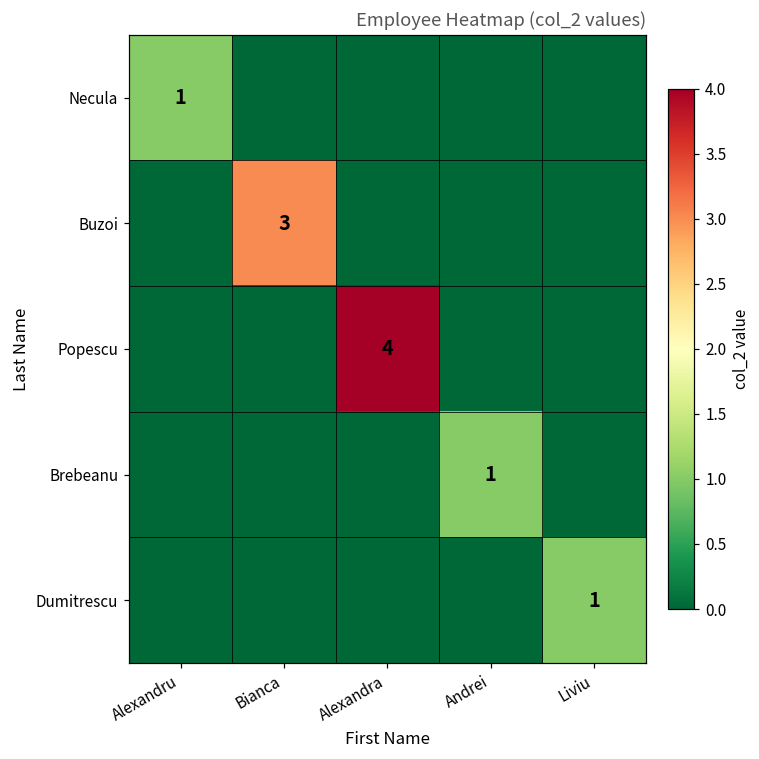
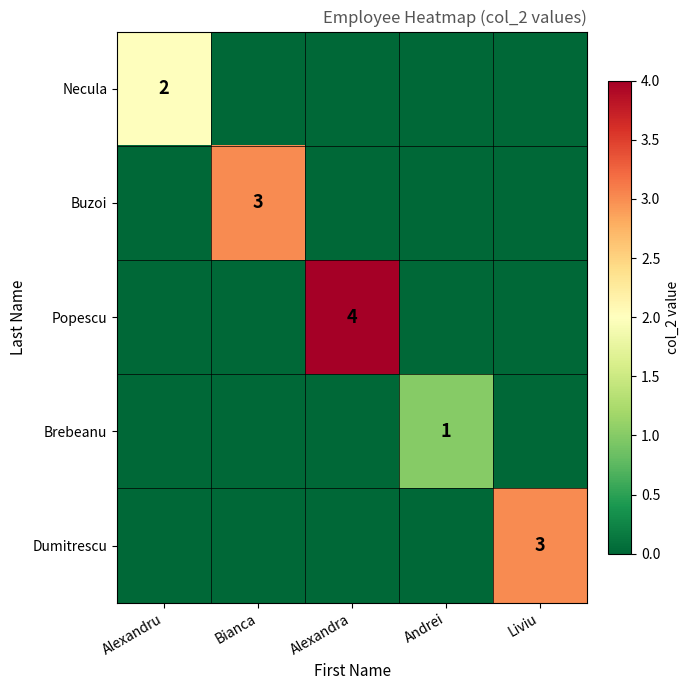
  {
    "Necula": {
-     "Alexandru": 1
+     "Alexandru": 2
    },
    "Buzoi": {
      "Bianca": 3
    },
    "Popescu": {
      "Alexandra": 4
    },
    "Brebeanu": {
      "Andrei": 1
    },
    "Dumitrescu": {
-     "Liviu": 1
+     "Liviu": 3
    }
  }
